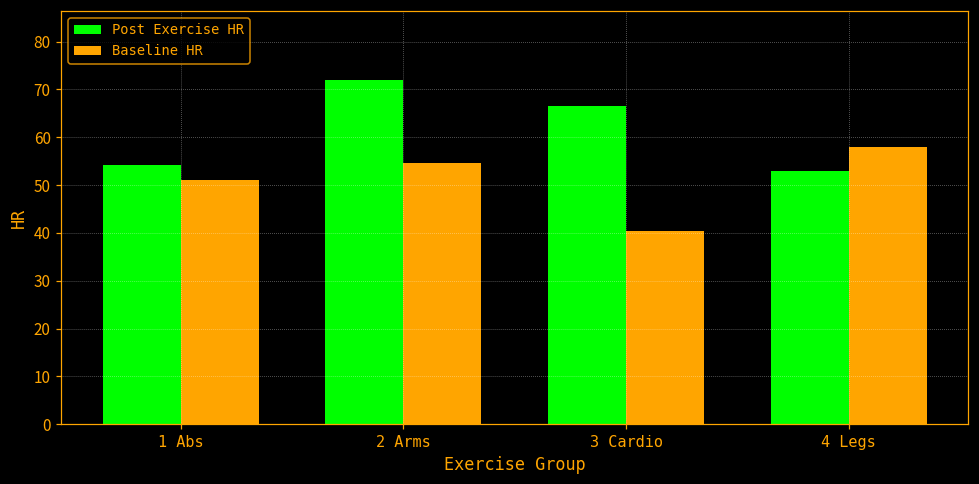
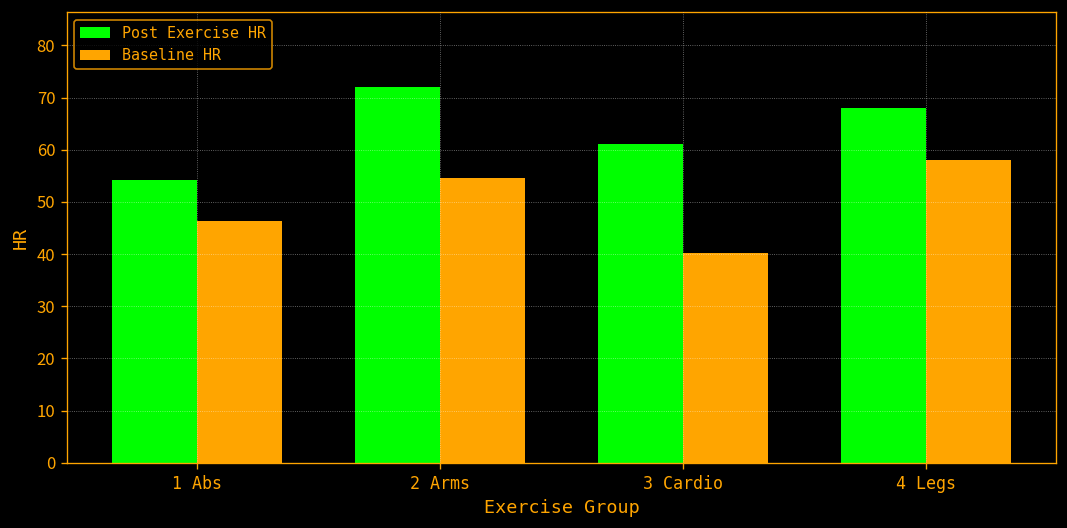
  {
    "Post Exercise HR": {
      "1 Abs": 54,
      "2 Arms": 72,
-     "3 Cardio": 67,
-     "4 Legs": 53
+     "3 Cardio": 61,
+     "4 Legs": 68
    },
    "Baseline HR": {
-     "1 Abs": 51,
+     "1 Abs": 46,
      "2 Arms": 55,
      "3 Cardio": 40,
      "4 Legs": 58
    }
  }
